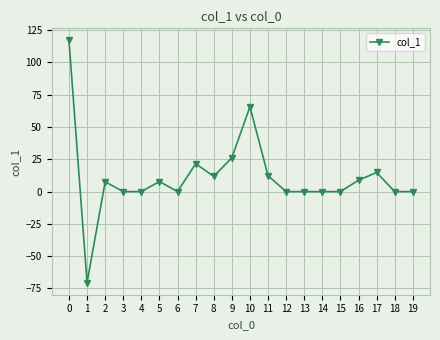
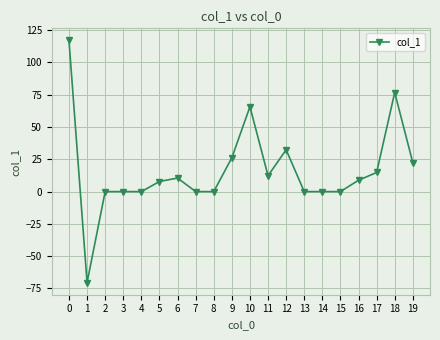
  {
    "0": 117,
    "1": -70,
-   "2": 8,
+   "2": 0,
    "3": 0,
    "4": 0,
    "5": 8,
-   "6": 0,
-   "7": 22,
-   "8": 12,
+   "6": 11,
+   "7": 0,
+   "8": 0,
    "9": 26,
    "10": 66,
    "11": 12,
-   "12": 0,
+   "12": 32,
    "13": 0,
    "14": 0,
    "15": 0,
    "16": 9,
    "17": 15,
-   "18": 0,
-   "19": 0
+   "18": 77,
+   "19": 22
  }
